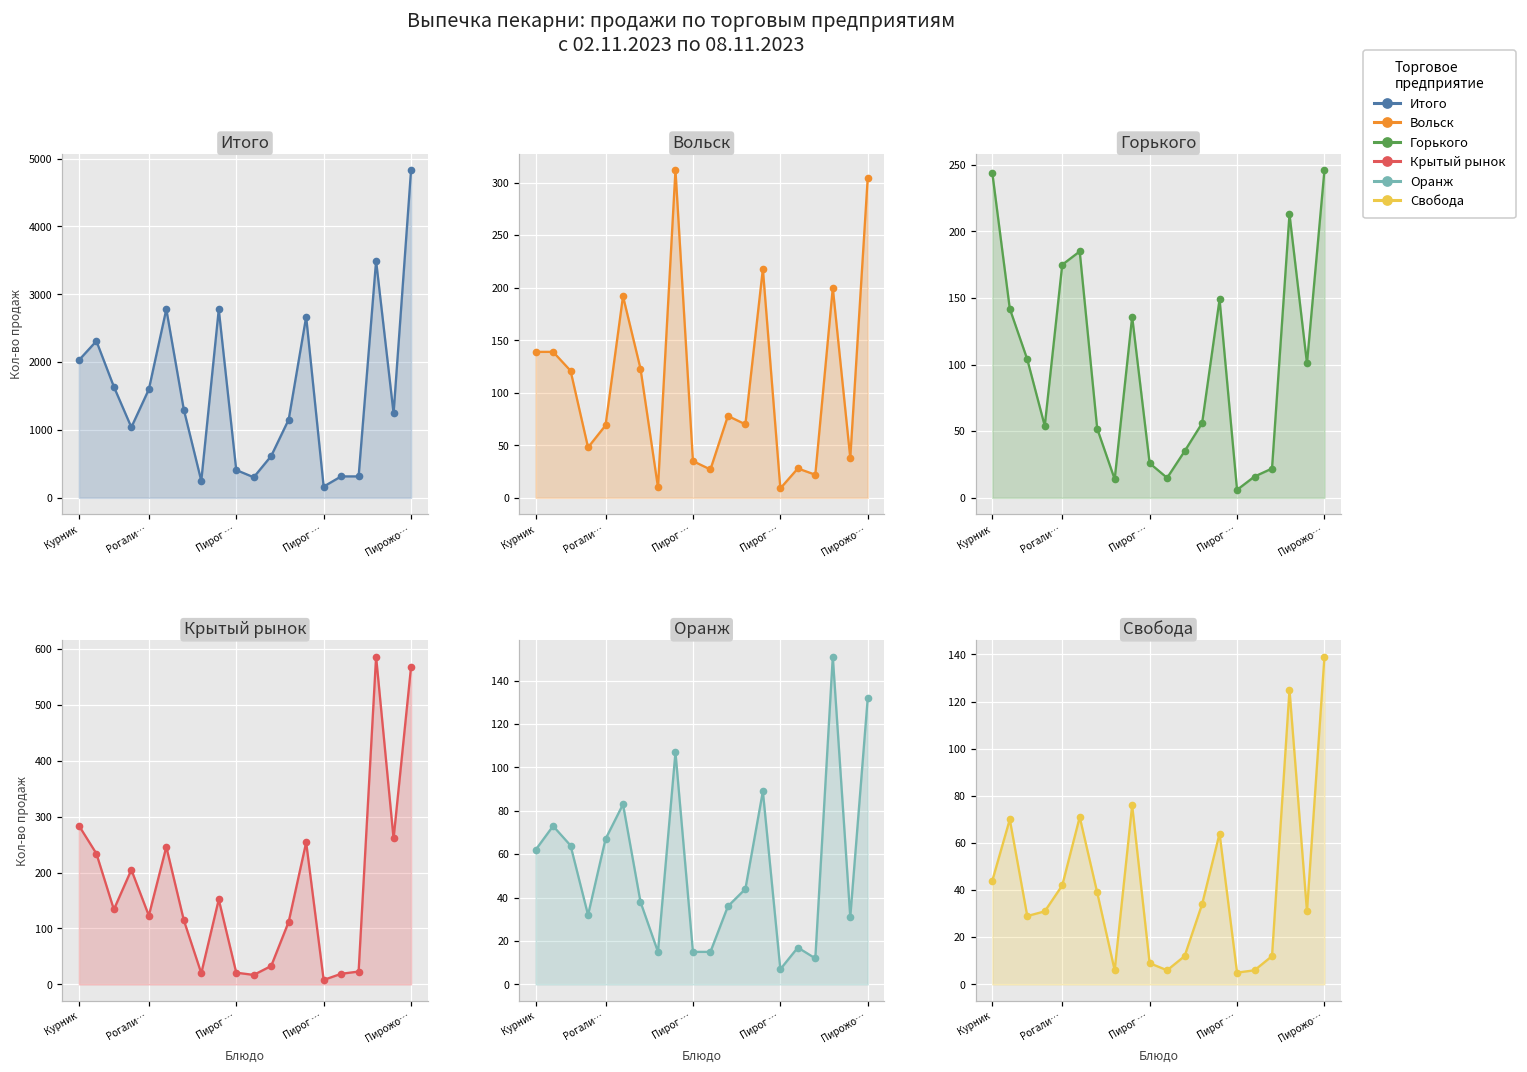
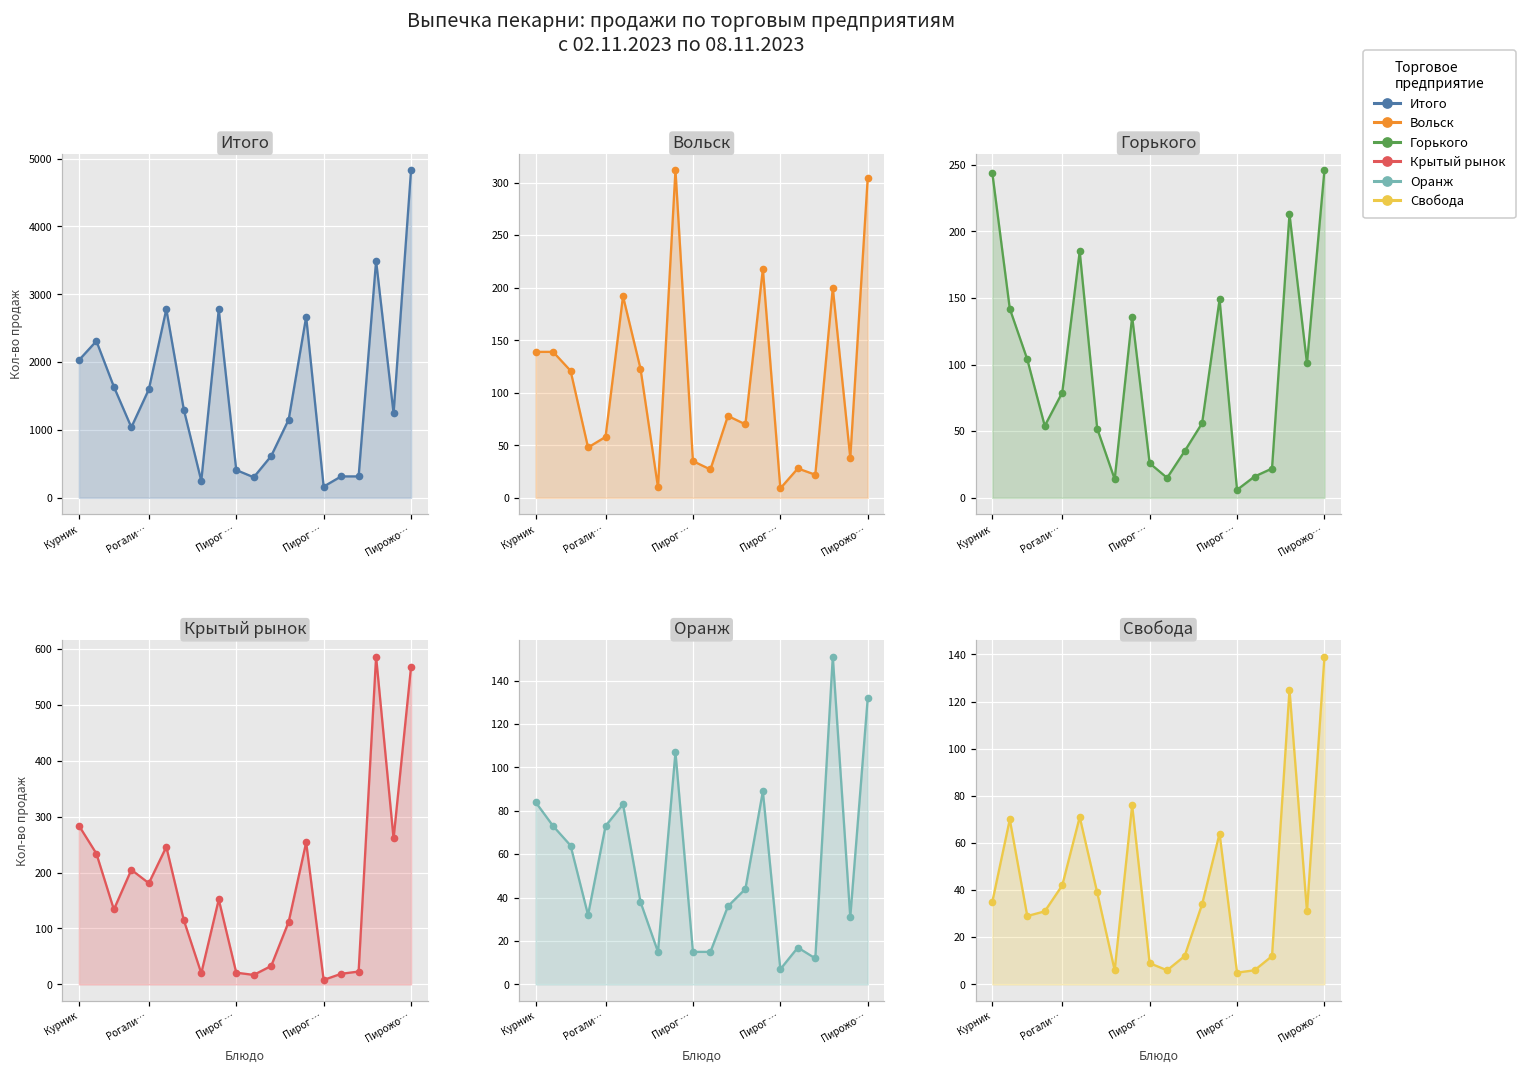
  {
    "Итого": {
      "Курник": 2000,
      "Рогали…": 1600,
      "Пирожо…": 4800
    },
    "Вольск": {
      "Курник": 140,
-     "Рогали…": 70,
+     "Рогали…": 60,
      "Пирожо…": 310
    },
    "Горького": {
      "Курник": 244,
-     "Рогали…": 175,
+     "Рогали…": 79,
      "Пирожо…": 246
    },
    "Крытый рынок": {
      "Курник": 280,
-     "Рогали…": 120,
+     "Рогали…": 180,
      "Пирожо…": 570
    },
    "Оранж": {
-     "Курник": 62,
-     "Рогали…": 67,
+     "Курник": 84,
+     "Рогали…": 73,
      "Пирожо…": 132
    },
    "Свобода": {
-     "Курник": 44,
+     "Курник": 35,
      "Рогали…": 42,
      "Пирожо…": 139
    }
  }
